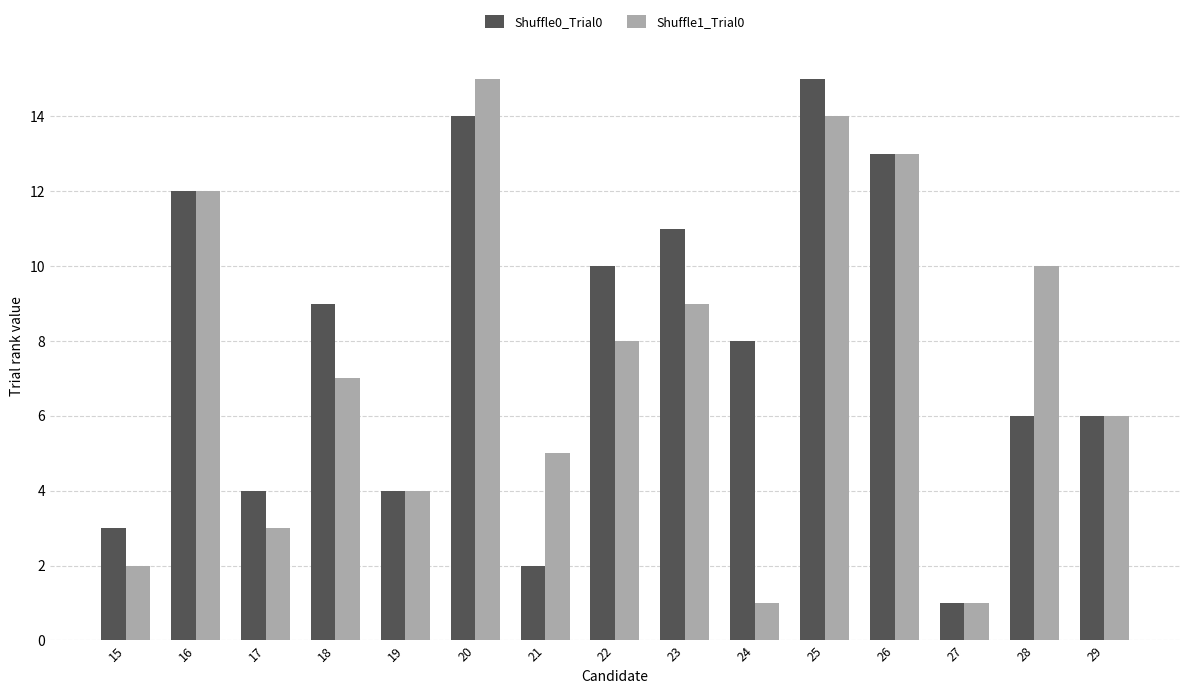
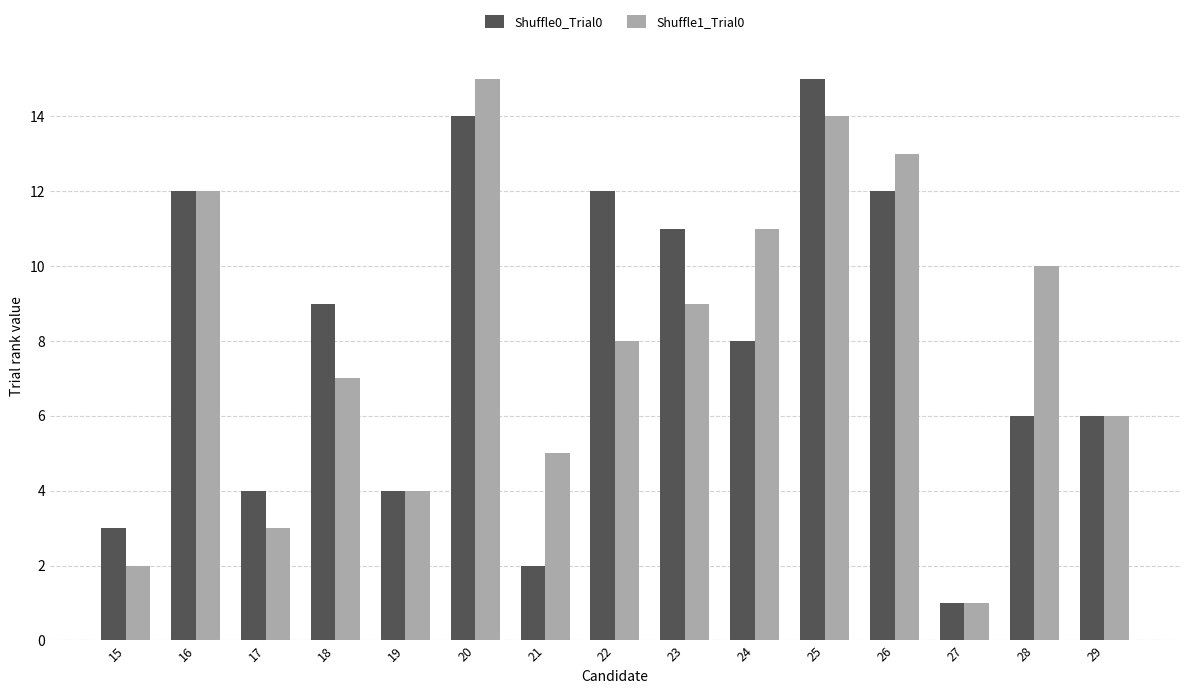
  {
    "Shuffle0_Trial0": {
      "15": 3,
      "16": 12,
      "17": 4,
      "18": 9,
      "19": 4,
      "20": 14,
      "21": 2,
-     "22": 10,
+     "22": 12,
      "23": 11,
      "24": 8,
      "25": 15,
-     "26": 13,
+     "26": 12,
      "27": 1,
      "28": 6,
      "29": 6
    },
    "Shuffle1_Trial0": {
      "15": 2,
      "16": 12,
      "17": 3,
      "18": 7,
      "19": 4,
      "20": 15,
      "21": 5,
      "22": 8,
      "23": 9,
-     "24": 1,
+     "24": 11,
      "25": 14,
      "26": 13,
      "27": 1,
      "28": 10,
      "29": 6
    }
  }
